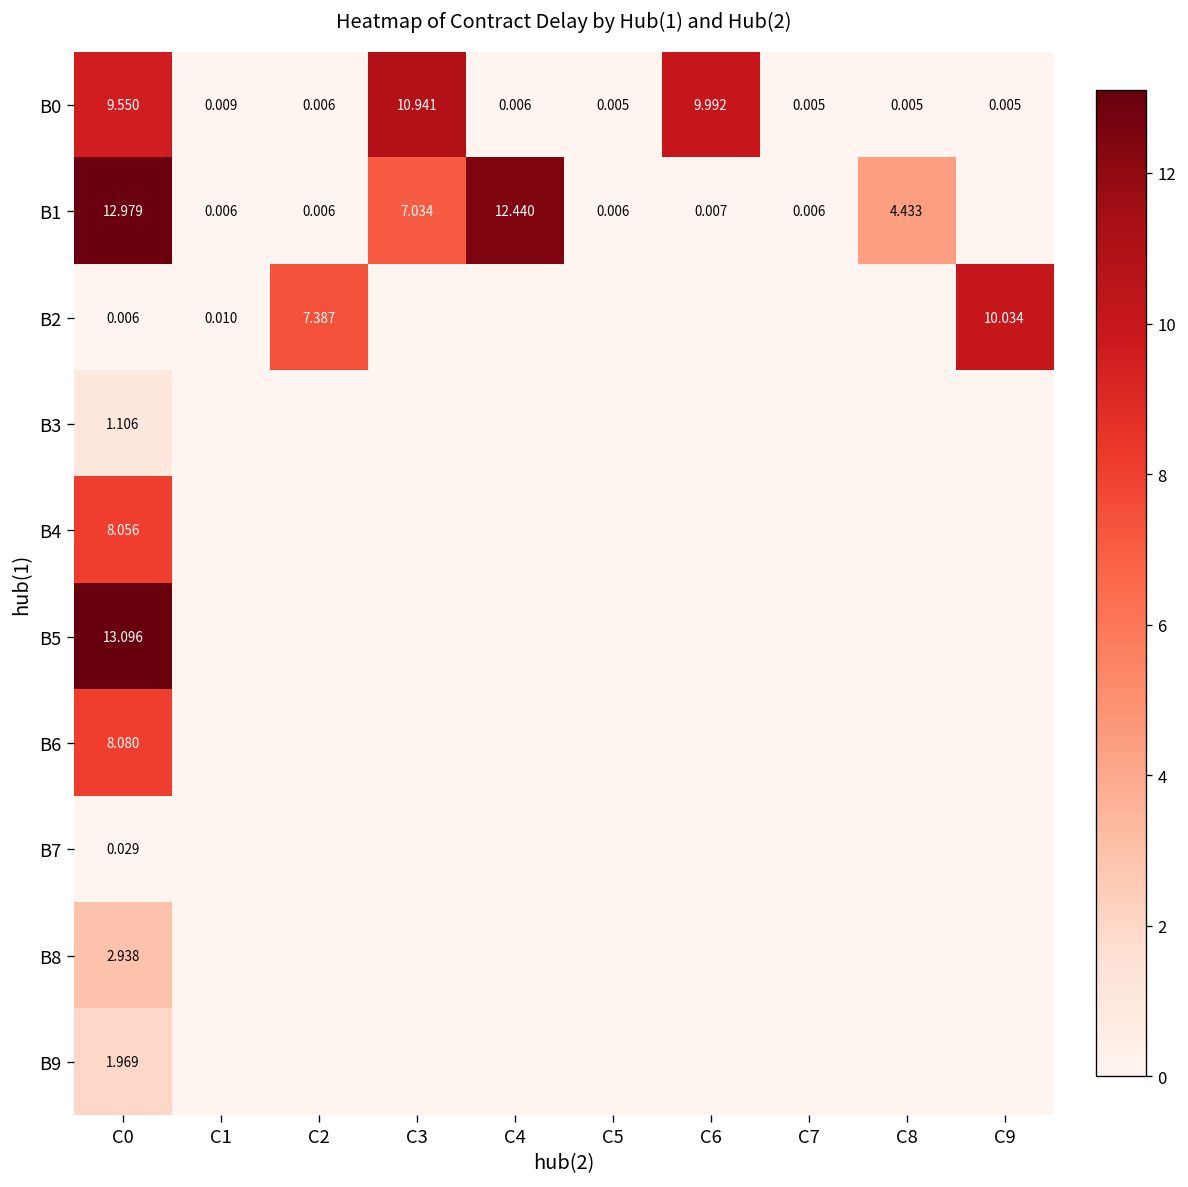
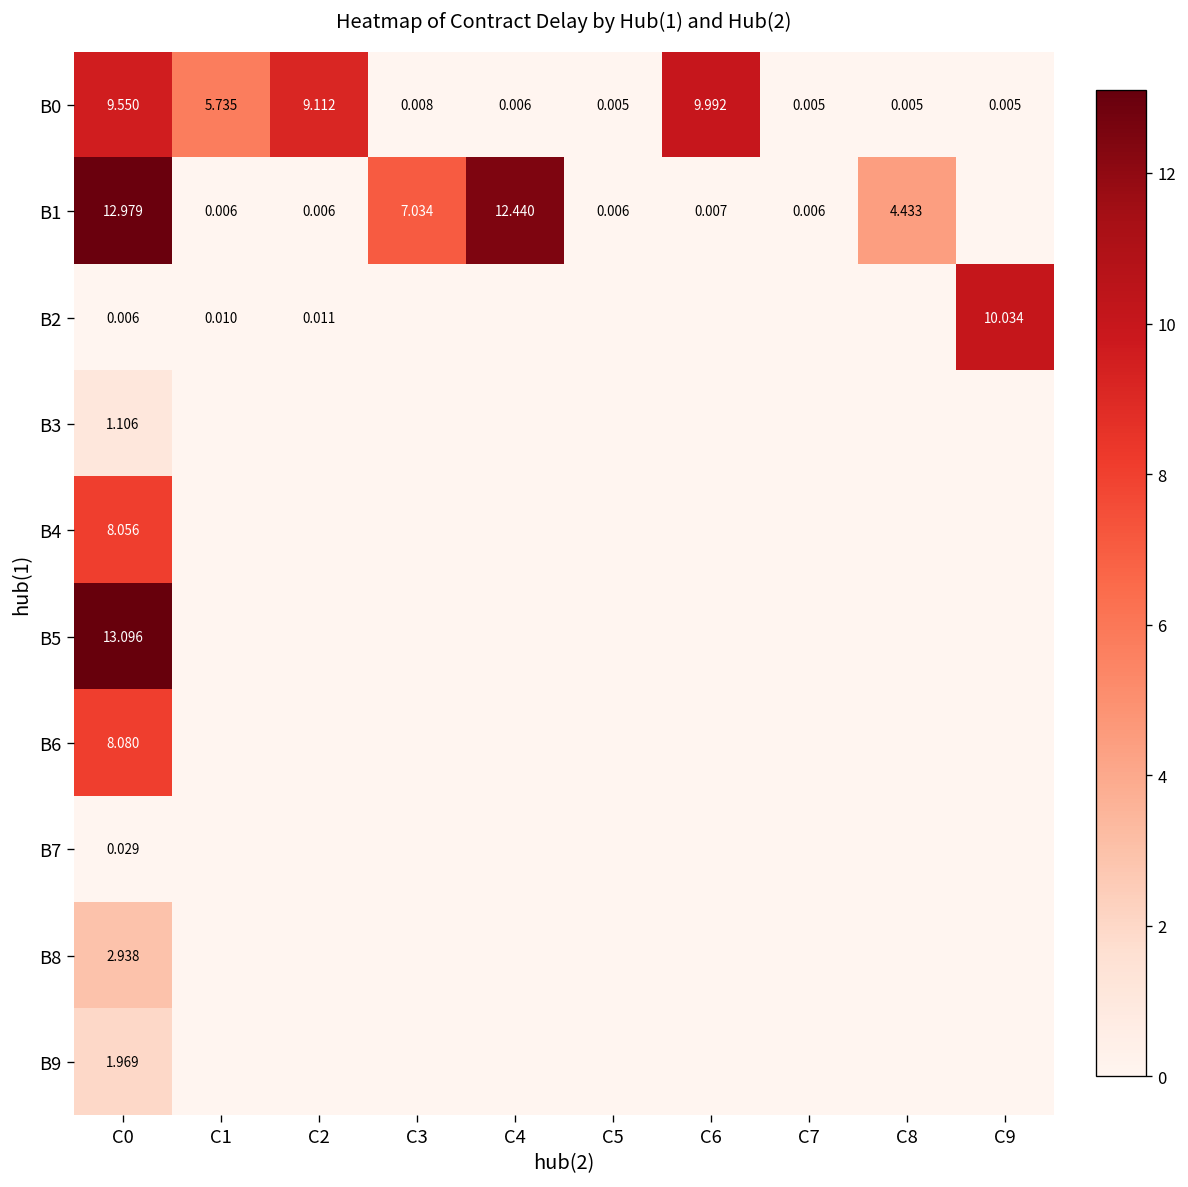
  {
    "B0": {
      "C0": 9.550,
-     "C1": 0.009,
-     "C2": 0.006,
-     "C3": 10.941,
+     "C1": 5.735,
+     "C2": 9.112,
+     "C3": 0.008,
      "C4": 0.006,
      "C5": 0.005,
      "C6": 9.992,
      "C7": 0.005,
      "C8": 0.005,
      "C9": 0.005
    },
    "B1": {
      "C0": 12.979,
      "C1": 0.006,
      "C2": 0.006,
      "C3": 7.034,
      "C4": 12.440,
      "C5": 0.006,
      "C6": 0.007,
      "C7": 0.006,
      "C8": 4.433
    },
    "B2": {
      "C0": 0.006,
      "C1": 0.010,
-     "C2": 7.387,
+     "C2": 0.011,
      "C9": 10.034
    },
    "B3": {
      "C0": 1.106
    },
    "B4": {
      "C0": 8.056
    },
    "B5": {
      "C0": 13.096
    },
    "B6": {
      "C0": 8.080
    },
    "B7": {
      "C0": 0.029
    },
    "B8": {
      "C0": 2.938
    },
    "B9": {
      "C0": 1.969
    }
  }
